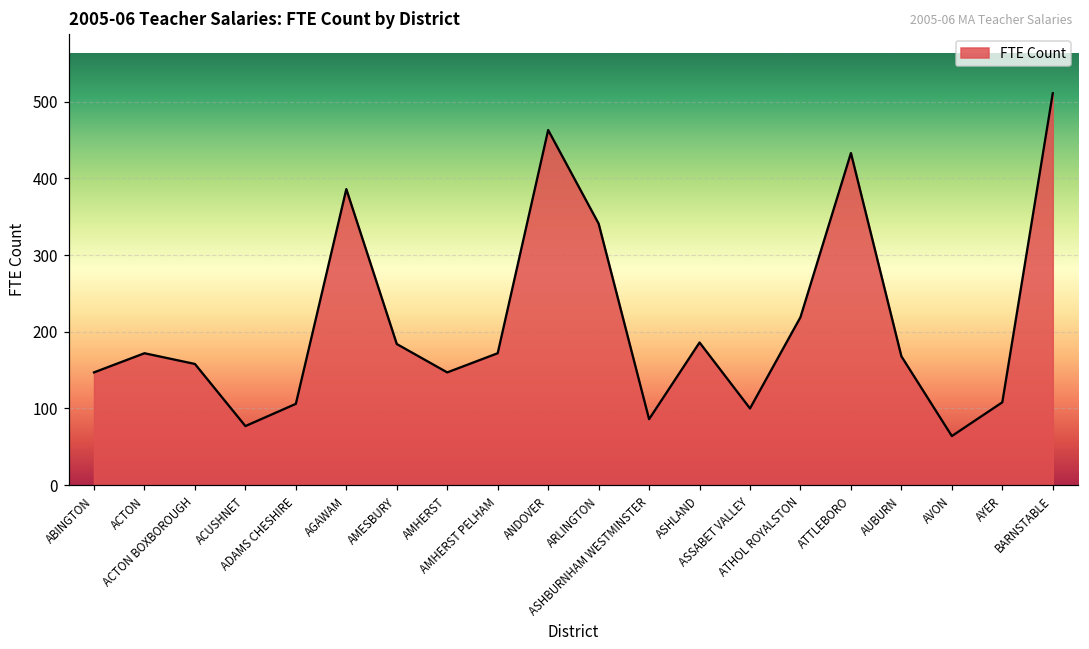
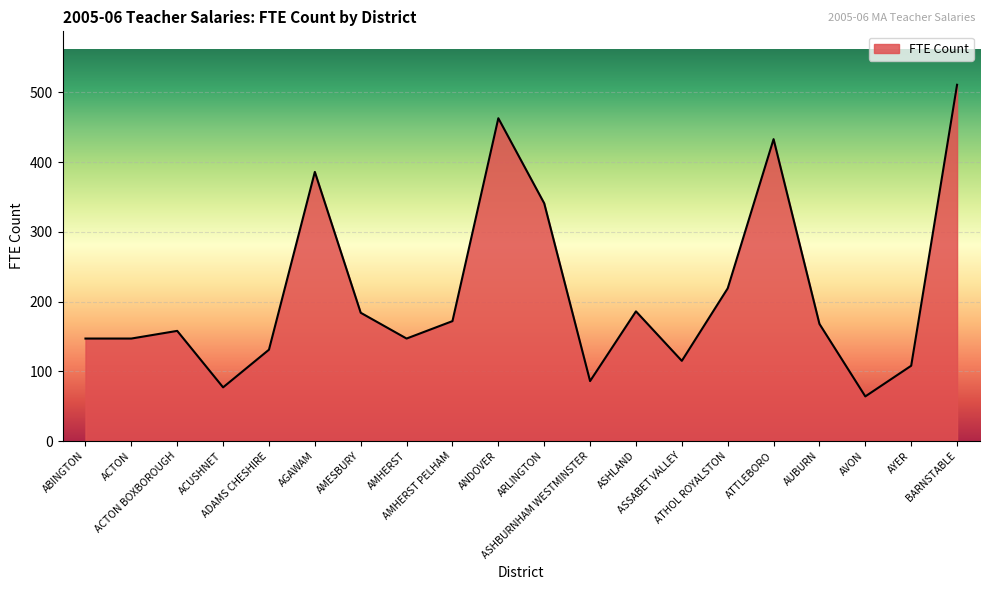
  {
    "ABINGTON": 150,
-   "ACTON": 170,
+   "ACTON": 150,
    "ACTON BOXBOROUGH": 160,
    "ACUSHNET": 80,
-   "ADAMS CHESHIRE": 110,
+   "ADAMS CHESHIRE": 130,
    "AGAWAM": 390,
    "AMESBURY": 180,
    "AMHERST": 150,
    "AMHERST PELHAM": 170,
    "ANDOVER": 460,
    "ARLINGTON": 340,
    "ASHBURNHAM WESTMINSTER": 90,
    "ASHLAND": 190,
-   "ASSABET VALLEY": 100,
+   "ASSABET VALLEY": 120,
    "ATHOL ROYALSTON": 220,
    "ATTLEBORO": 430,
    "AUBURN": 170,
    "AVON": 60,
    "AYER": 110,
    "BARNSTABLE": 510
  }
